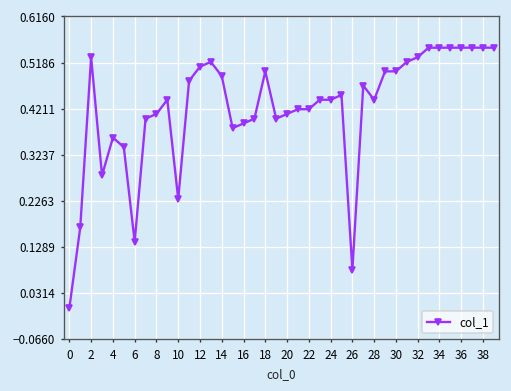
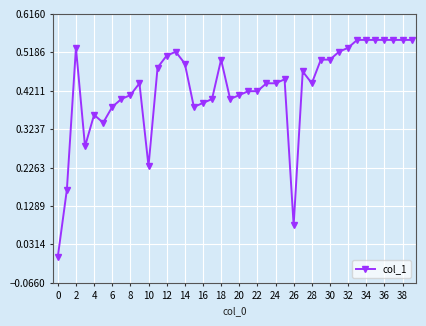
  {
    "0": 0.00,
    "2": 0.53,
    "4": 0.36,
-   "6": 0.14,
+   "6": 0.38,
    "8": 0.41,
    "10": 0.23,
    "12": 0.51,
    "14": 0.49,
    "16": 0.39,
    "18": 0.50,
    "20": 0.41,
    "22": 0.42,
    "24": 0.44,
    "26": 0.08,
    "28": 0.44,
    "30": 0.50,
    "32": 0.53,
    "34": 0.55,
    "36": 0.55,
    "38": 0.55
  }
